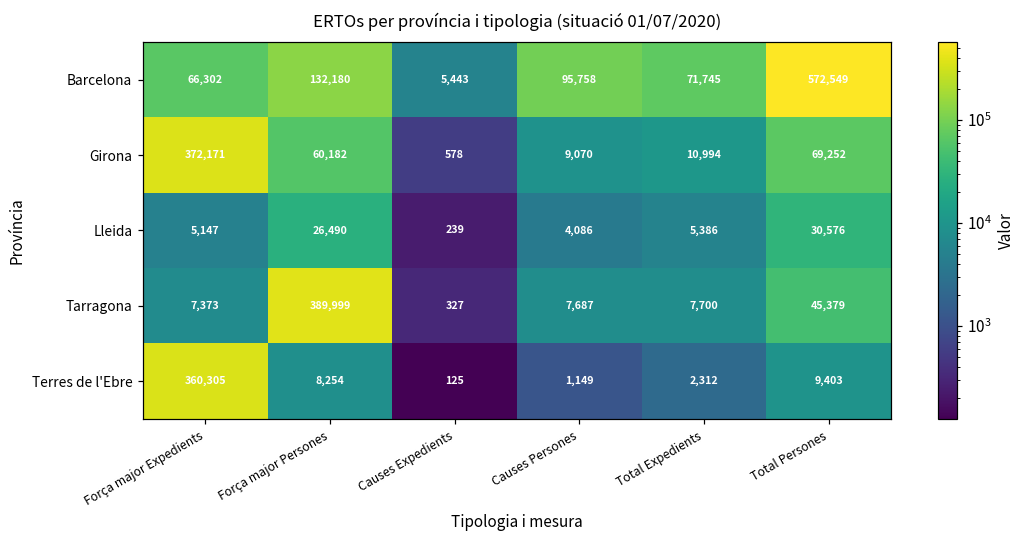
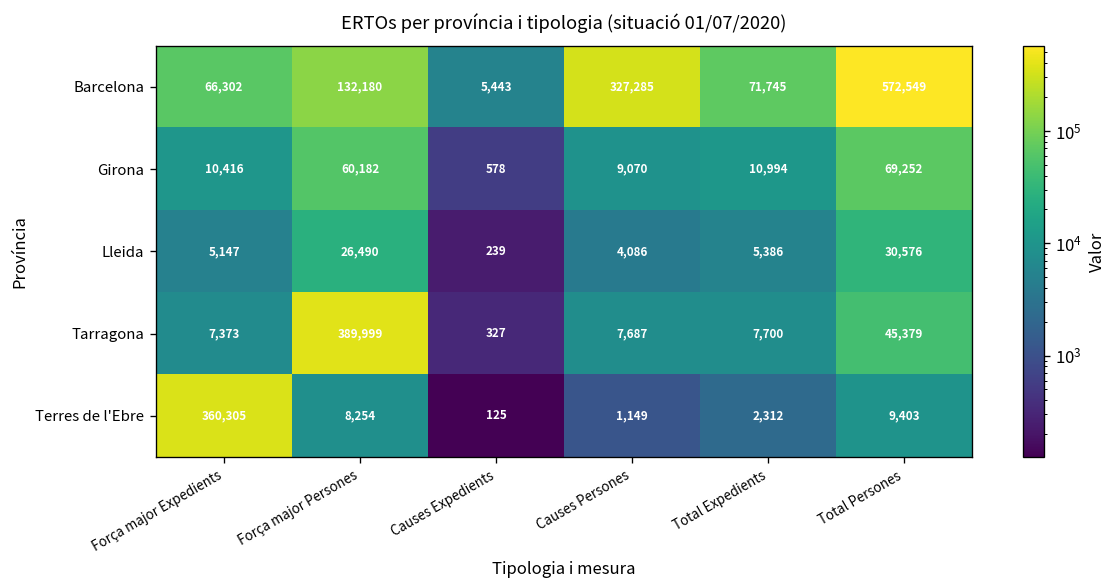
  {
    "Barcelona": {
      "Força major Expedients": "66,302",
      "Força major Persones": "132,180",
      "Causes Expedients": "5,443",
-     "Causes Persones": "95,758",
+     "Causes Persones": "327,285",
      "Total Expedients": "71,745",
      "Total Persones": "572,549"
    },
    "Girona": {
-     "Força major Expedients": "372,171",
+     "Força major Expedients": "10,416",
      "Força major Persones": "60,182",
      "Causes Expedients": "578",
      "Causes Persones": "9,070",
      "Total Expedients": "10,994",
      "Total Persones": "69,252"
    },
    "Lleida": {
      "Força major Expedients": "5,147",
      "Força major Persones": "26,490",
      "Causes Expedients": "239",
      "Causes Persones": "4,086",
      "Total Expedients": "5,386",
      "Total Persones": "30,576"
    },
    "Tarragona": {
      "Força major Expedients": "7,373",
      "Força major Persones": "389,999",
      "Causes Expedients": "327",
      "Causes Persones": "7,687",
      "Total Expedients": "7,700",
      "Total Persones": "45,379"
    },
    "Terres de l'Ebre": {
      "Força major Expedients": "360,305",
      "Força major Persones": "8,254",
      "Causes Expedients": "125",
      "Causes Persones": "1,149",
      "Total Expedients": "2,312",
      "Total Persones": "9,403"
    }
  }
